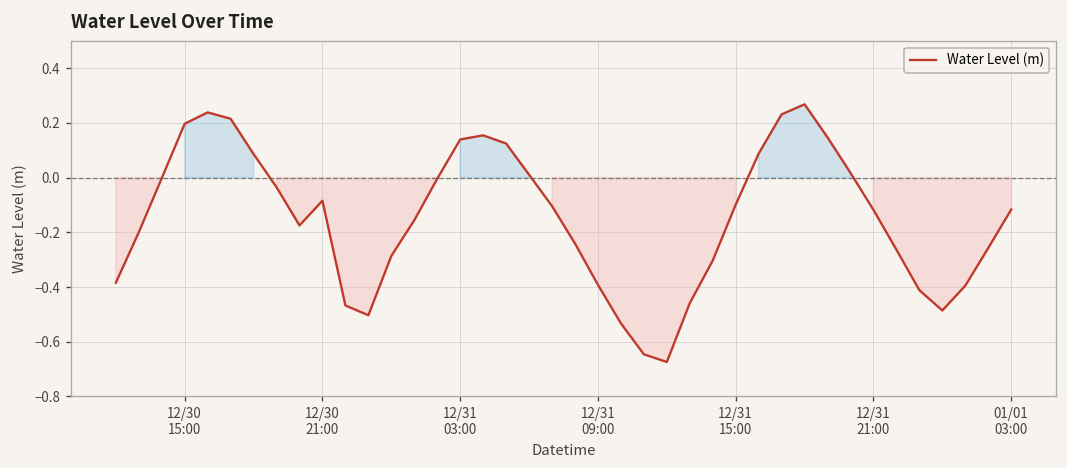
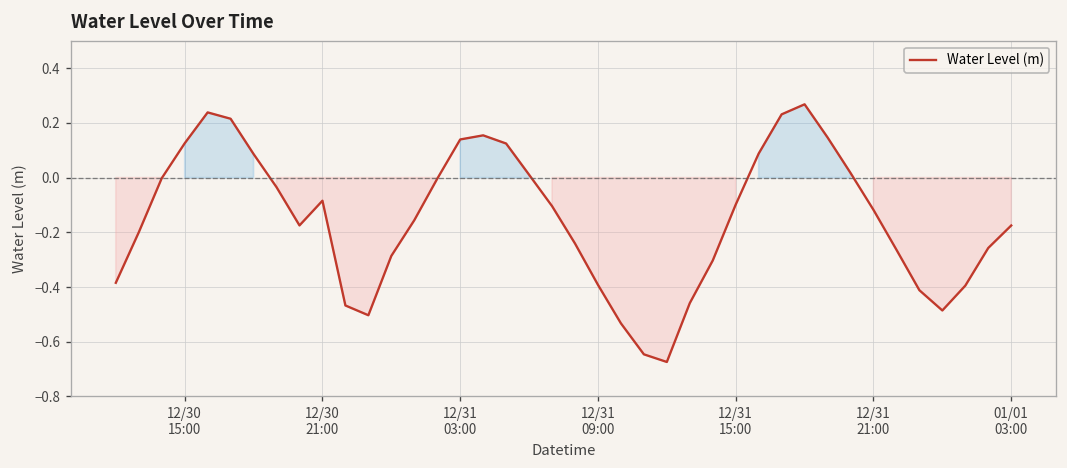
  {
-   "12/30 15:00": 0.20,
+   "12/30 15:00": 0.13,
    "12/30 21:00": -0.08,
    "12/31 03:00": 0.14,
    "12/31 09:00": -0.39,
    "12/31 15:00": -0.10,
    "12/31 21:00": -0.12,
-   "01/01 03:00": -0.12
+   "01/01 03:00": -0.18
  }
